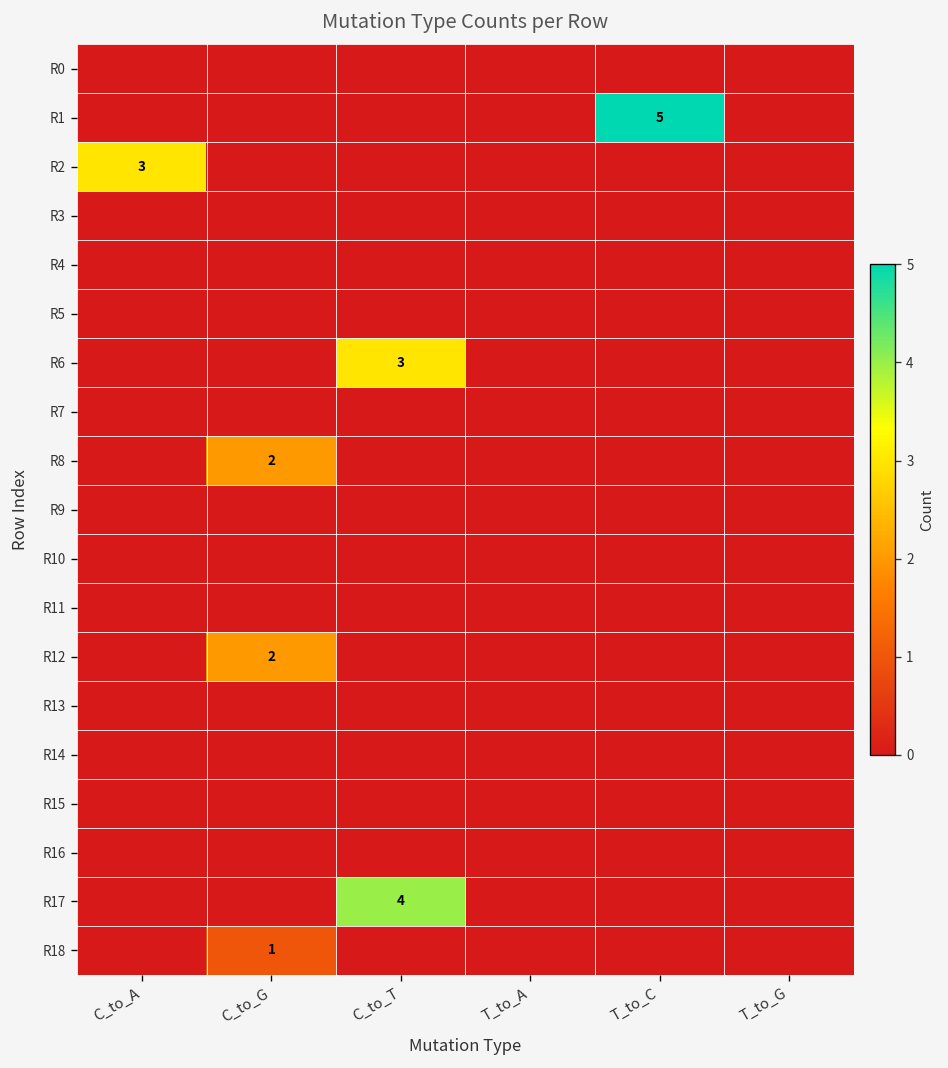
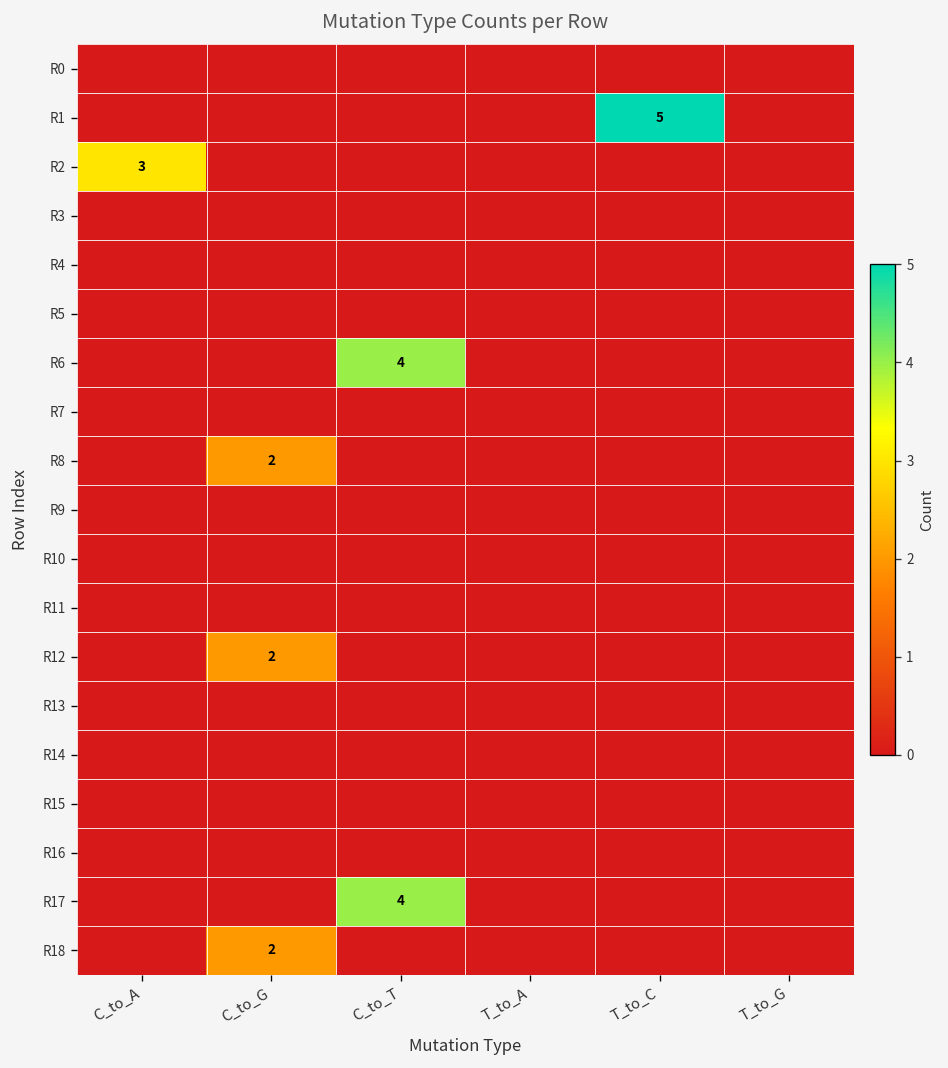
  {
    "R1": {
      "T_to_C": 5
    },
    "R2": {
      "C_to_A": 3
    },
    "R6": {
-     "C_to_T": 3
+     "C_to_T": 4
    },
    "R8": {
      "C_to_G": 2
    },
    "R12": {
      "C_to_G": 2
    },
    "R17": {
      "C_to_T": 4
    },
    "R18": {
-     "C_to_G": 1
+     "C_to_G": 2
    }
  }
